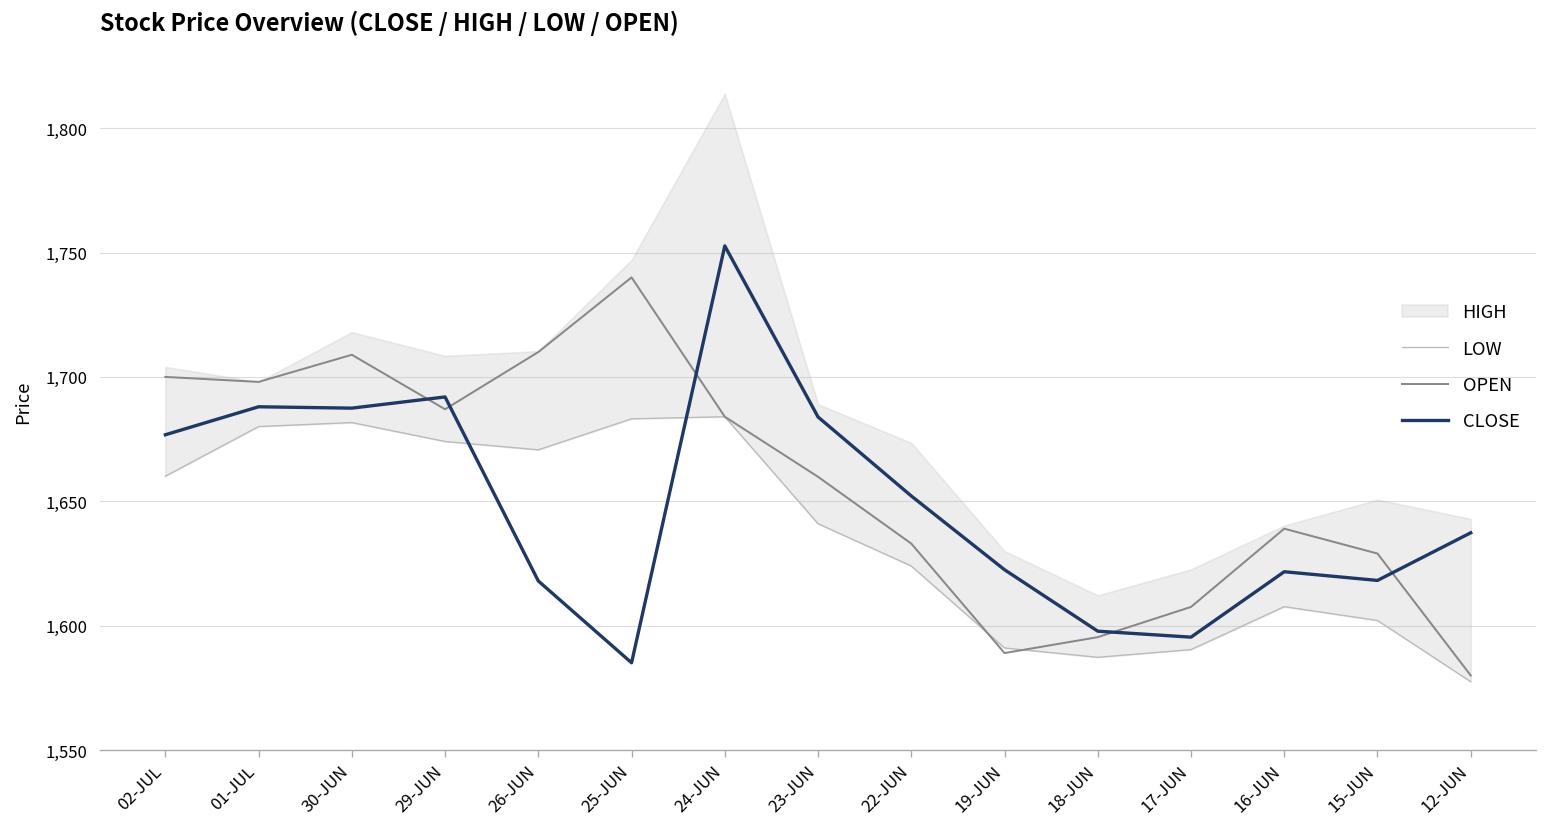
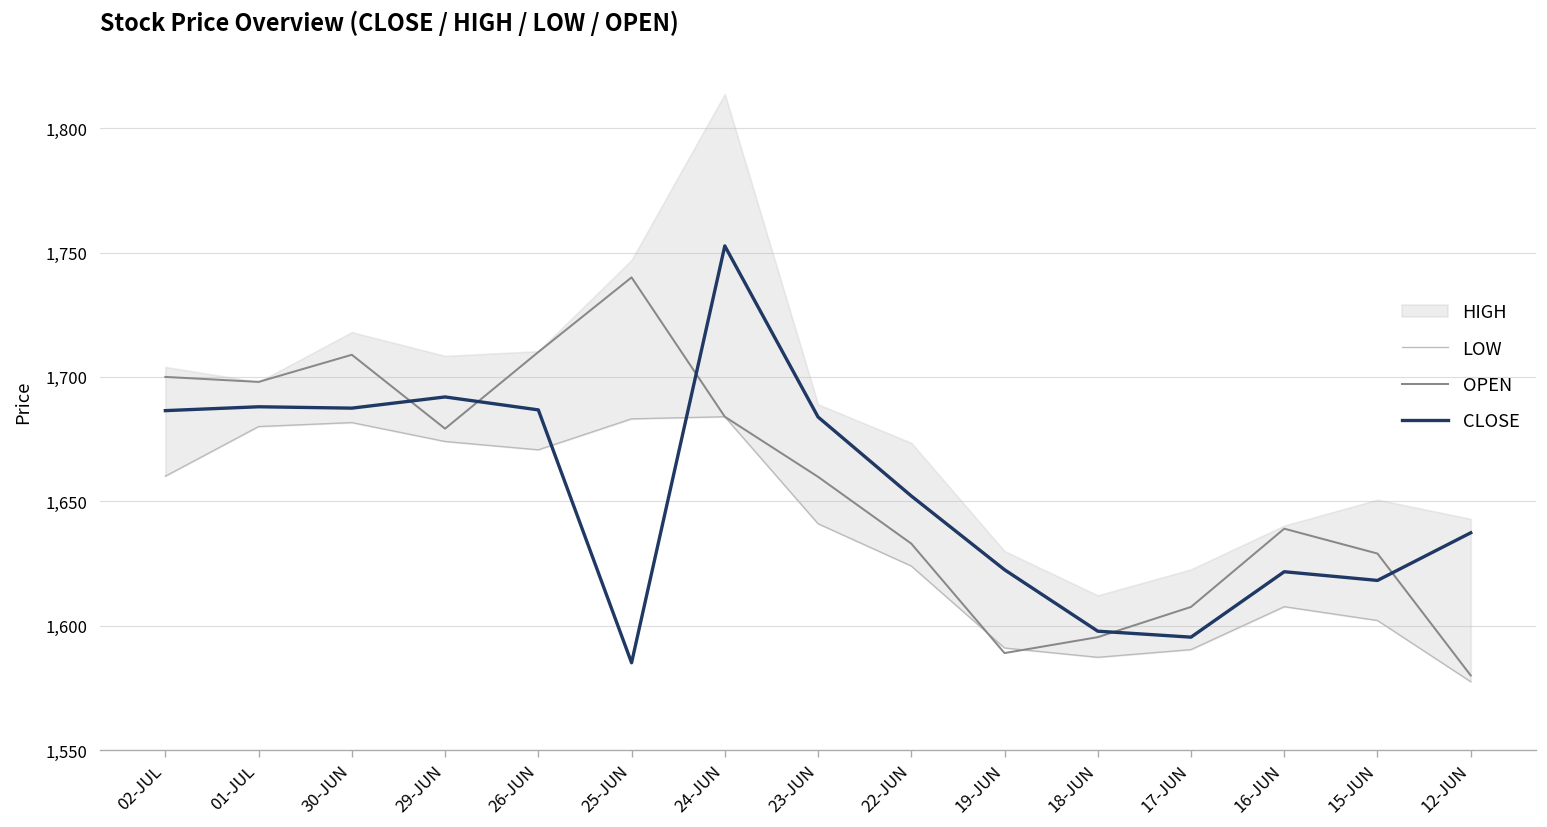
  {
    "OPEN": {
      "02-JUL": "1,700",
      "30-JUN": "1,709",
-     "29-JUN": "1,687",
+     "29-JUN": "1,679",
      "25-JUN": "1,740",
      "23-JUN": "1,660",
      "22-JUN": "1,633",
      "19-JUN": "1,589",
      "18-JUN": "1,595",
      "17-JUN": "1,608",
      "16-JUN": "1,639",
      "15-JUN": "1,629",
      "12-JUN": "1,580"
    },
    "CLOSE": {
-     "02-JUL": "1,677",
+     "02-JUL": "1,686",
      "01-JUL": "1,688",
      "30-JUN": "1,687",
      "29-JUN": "1,692",
-     "26-JUN": "1,618",
+     "26-JUN": "1,687",
      "25-JUN": "1,585",
      "24-JUN": "1,753",
      "23-JUN": "1,684",
      "22-JUN": "1,652",
      "19-JUN": "1,623",
      "18-JUN": "1,598",
      "17-JUN": "1,595",
      "16-JUN": "1,622",
      "15-JUN": "1,618",
      "12-JUN": "1,637"
    }
  }
